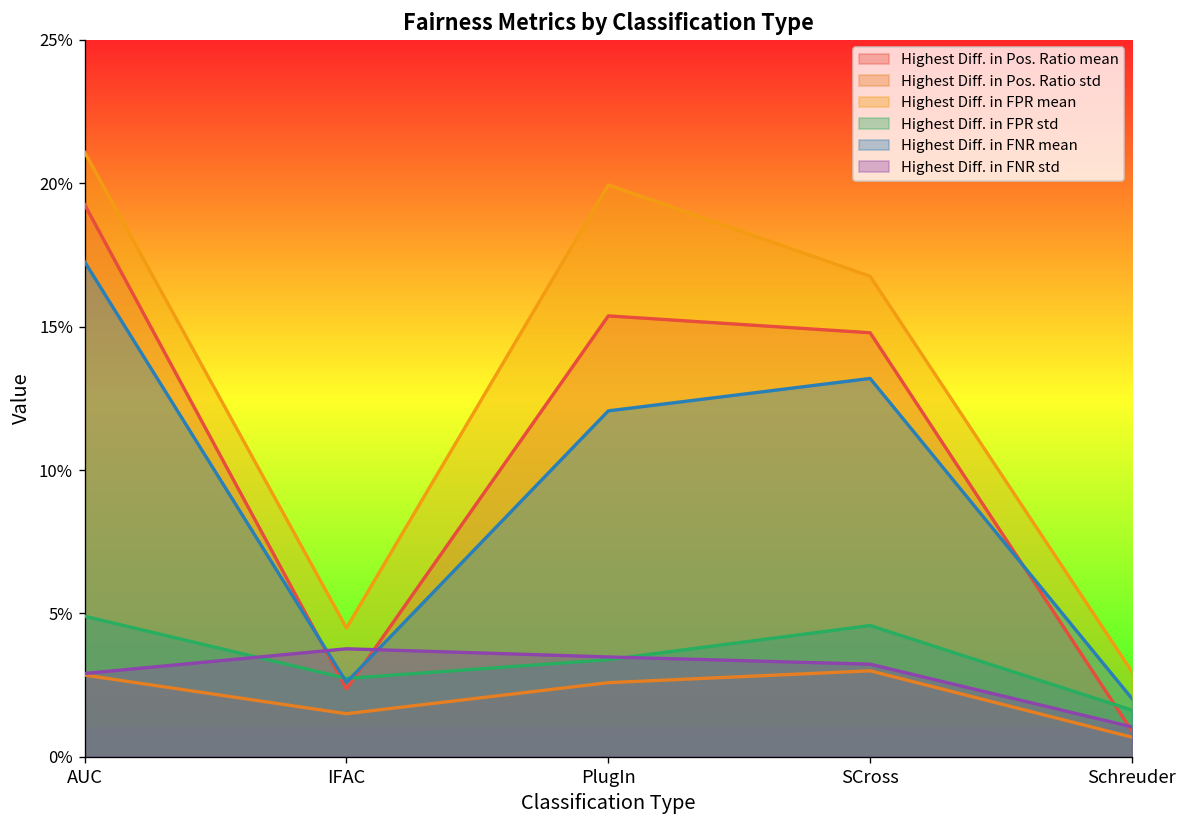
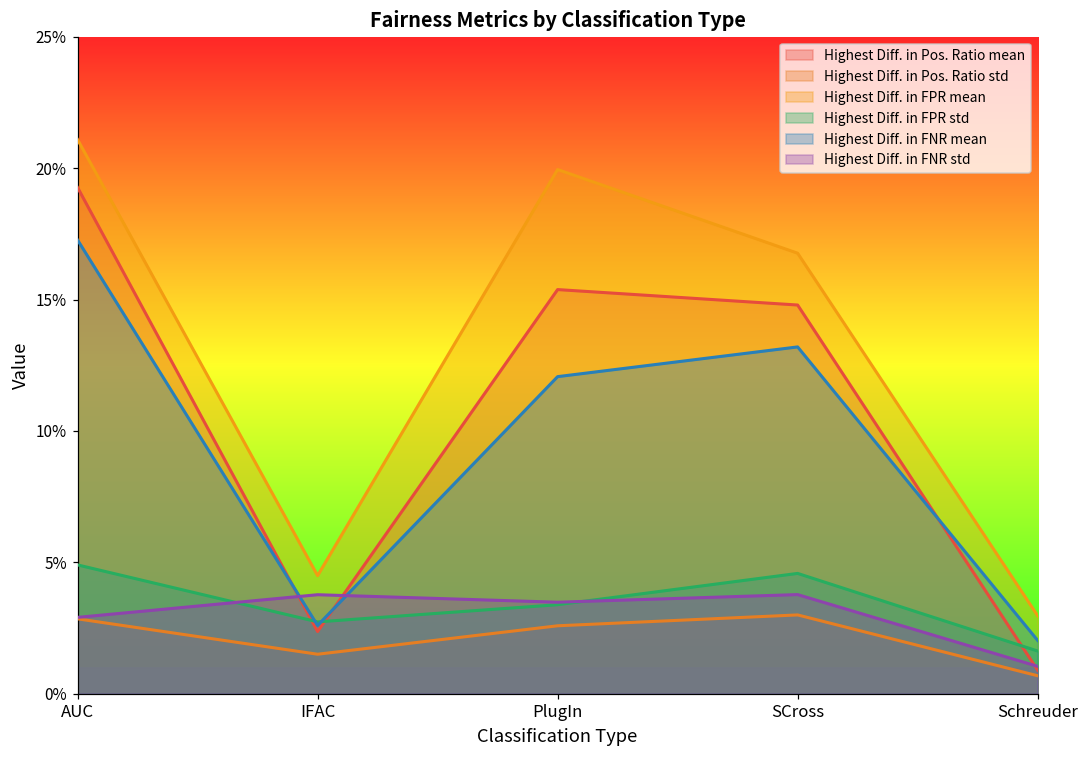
  {
    "Highest Diff. in FNR std": {
      "IFAC": "3.8%",
-     "SCross": "3.2%",
+     "SCross": "3.8%",
      "Schreuder": "1.0%"
    }
  }
